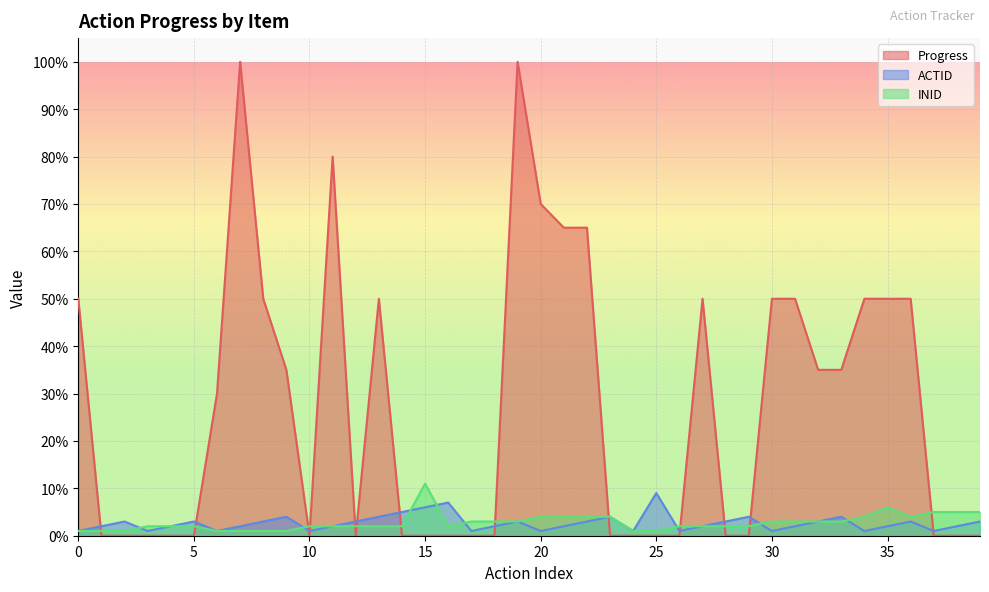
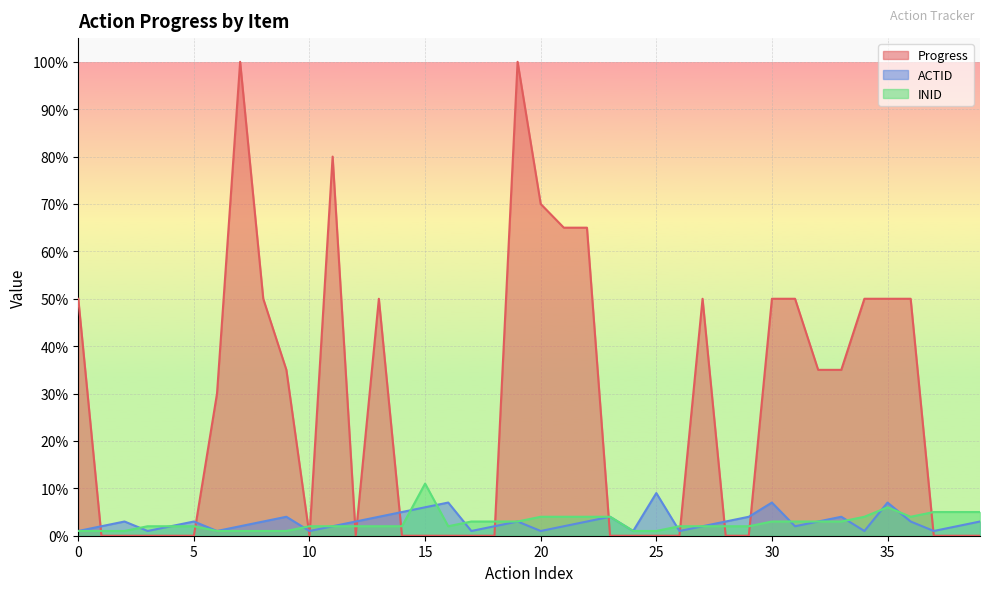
  {
    "Progress": {
      "0": "50%",
      "5": "0%",
      "10": "0%",
      "15": "0%",
      "20": "70%",
      "25": "0%",
      "30": "50%",
      "35": "50%"
    },
    "ACTID": {
      "5": "3%",
      "10": "1%",
      "15": "6%",
      "20": "1%",
      "25": "9%",
-     "30": "1%",
-     "35": "2%"
+     "30": "7%",
+     "35": "7%"
    },
    "INID": {
      "5": "2%",
      "10": "2%",
      "15": "11%",
      "20": "4%",
      "25": "1%",
      "30": "3%",
      "35": "6%"
    }
  }
